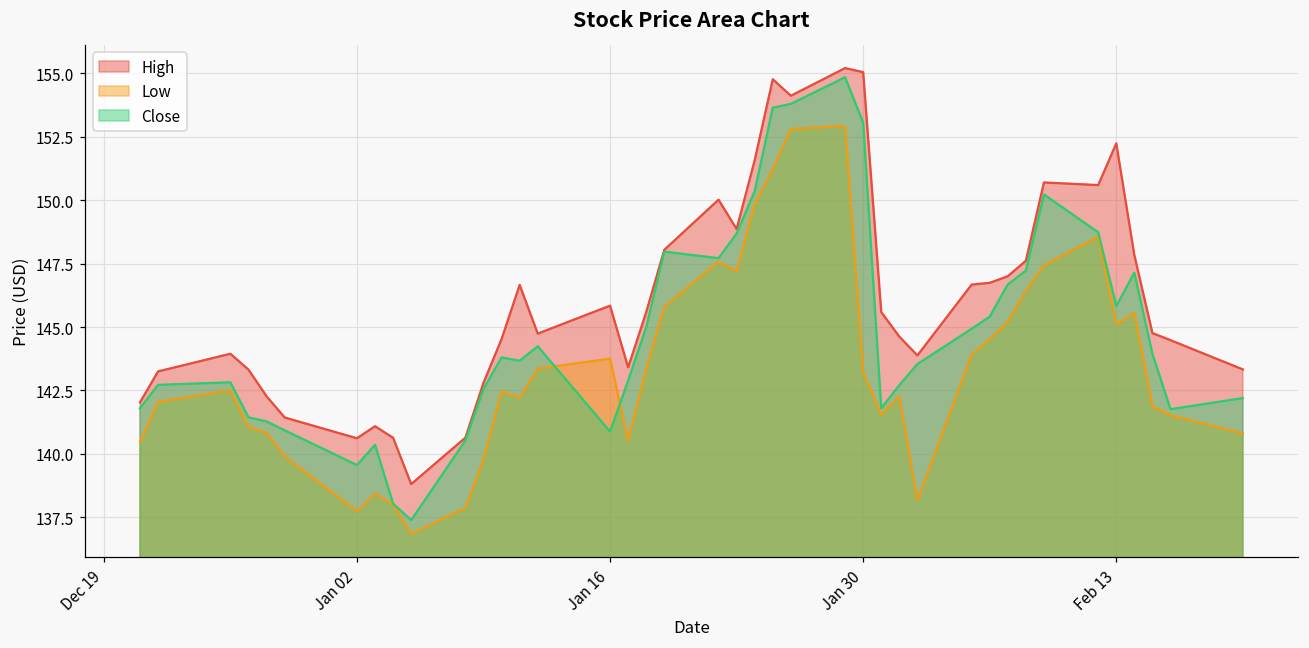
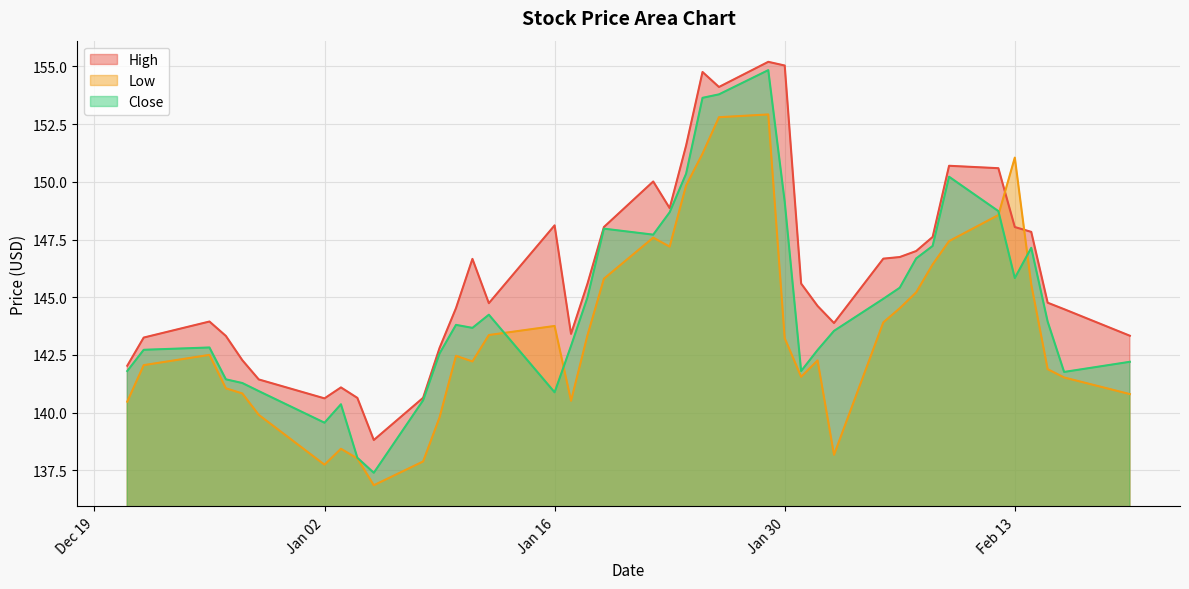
  {
    "High": {
      "Jan 02": 140.6,
-     "Jan 16": 145.8,
+     "Jan 16": 148.1,
      "Jan 30": 155.0,
-     "Feb 13": 152.2
+     "Feb 13": 148.0
    },
    "Low": {
      "Jan 02": 137.7,
      "Jan 16": 143.8,
      "Jan 30": 143.2,
-     "Feb 13": 145.1
+     "Feb 13": 151.0
    },
    "Close": {
      "Jan 02": 139.6,
      "Jan 16": 140.9,
-     "Jan 30": 153.1,
+     "Jan 30": 149.1,
      "Feb 13": 145.8
    }
  }
